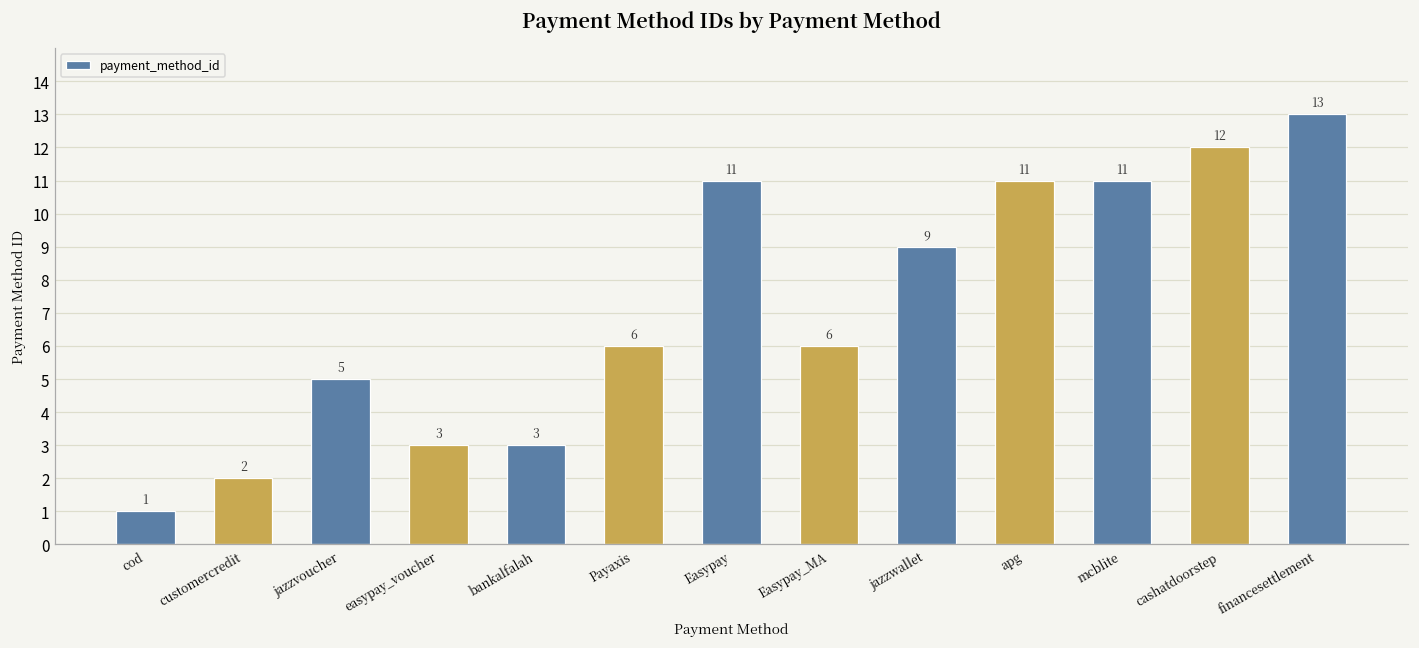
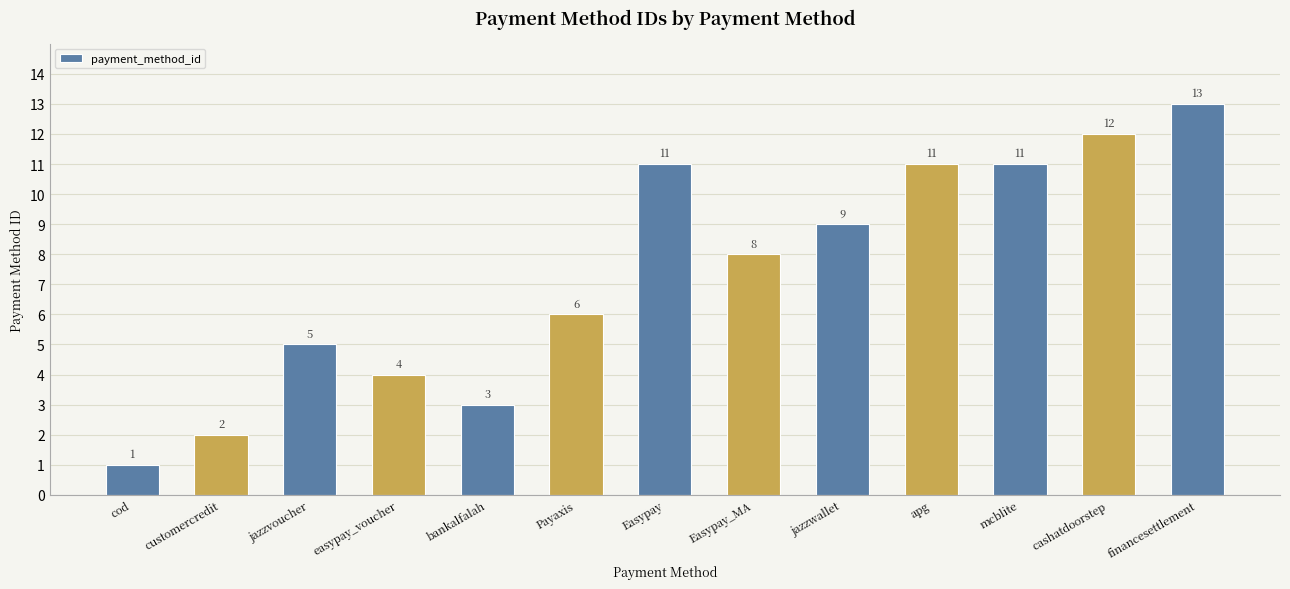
  {
    "cod": 1,
    "customercredit": 2,
    "jazzvoucher": 5,
-   "easypay_voucher": 3,
+   "easypay_voucher": 4,
    "bankalfalah": 3,
    "Payaxis": 6,
    "Easypay": 11,
-   "Easypay_MA": 6,
+   "Easypay_MA": 8,
    "jazzwallet": 9,
    "apg": 11,
    "mcblite": 11,
    "cashatdoorstep": 12,
    "financesettlement": 13
  }
